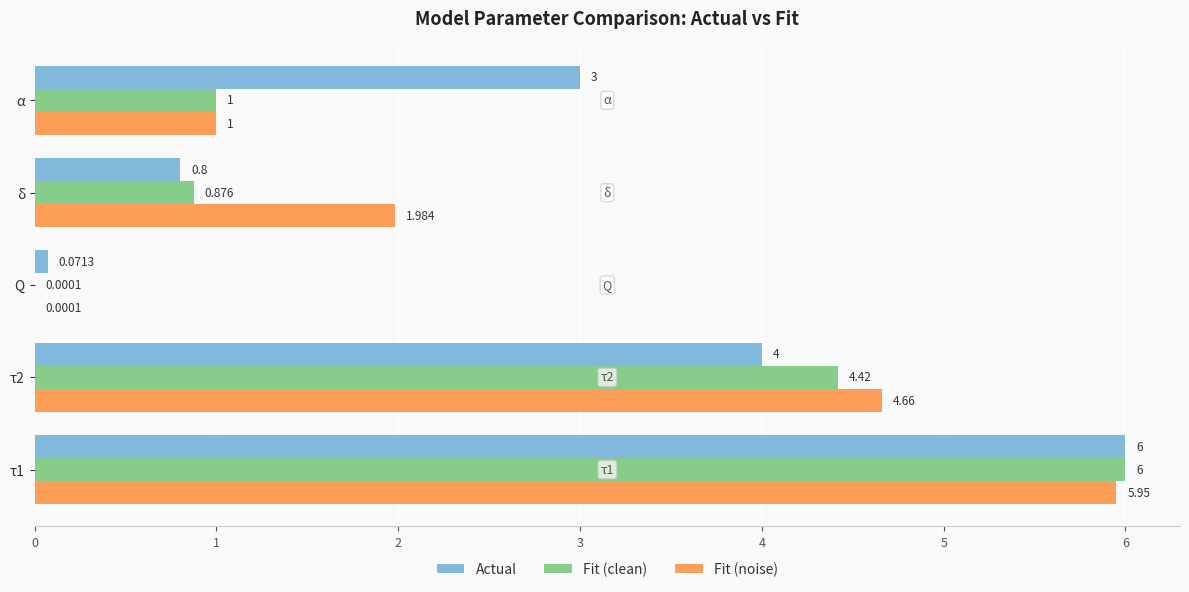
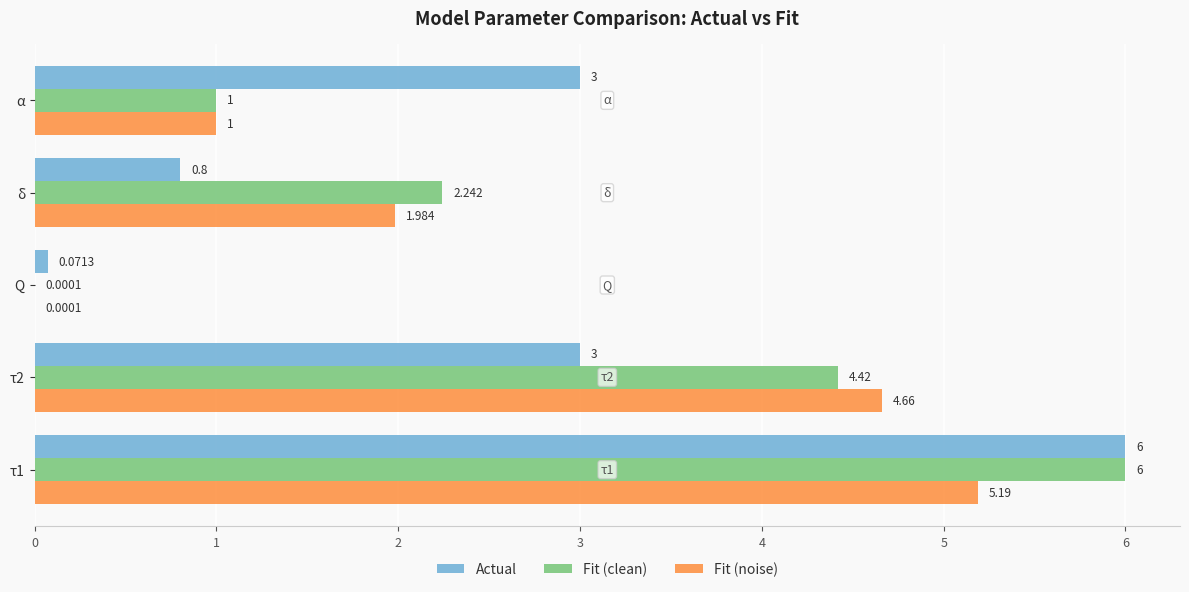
  {
    "Actual": {
      "α": 3,
      "δ": 0.8,
      "Q": 0.0713,
-     "τ2": 4,
+     "τ2": 3,
      "τ1": 6
    },
    "Fit (clean)": {
      "α": 1,
-     "δ": 0.876,
+     "δ": 2.242,
      "Q": 0.0001,
      "τ2": 4.42,
      "τ1": 6
    },
    "Fit (noise)": {
      "α": 1,
      "δ": 1.984,
      "Q": 0.0001,
      "τ2": 4.66,
-     "τ1": 5.95
+     "τ1": 5.19
    }
  }
